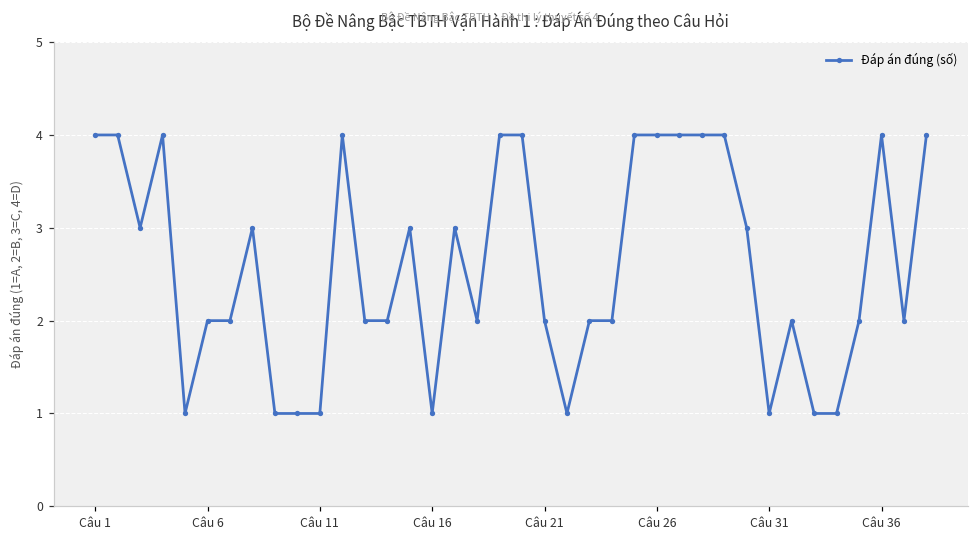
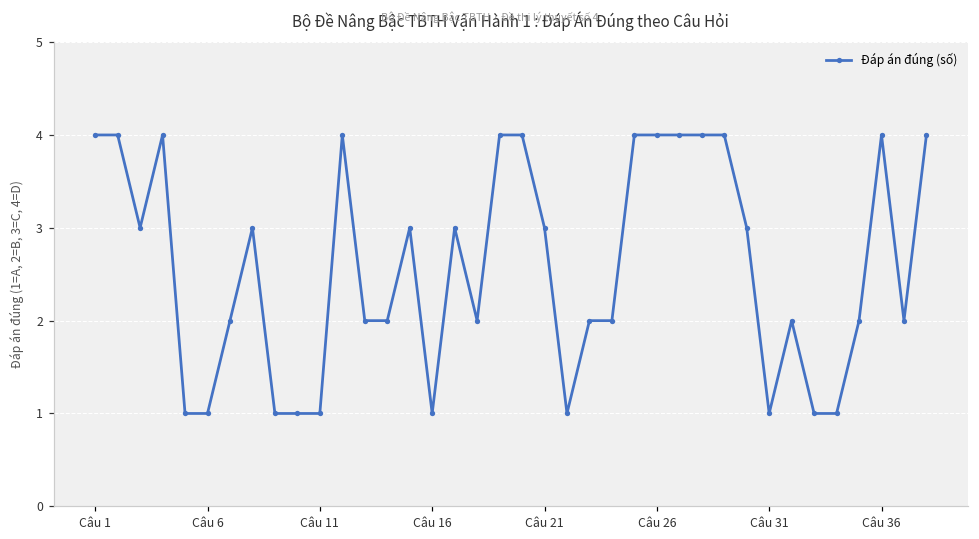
  {
    "Câu 1": 4,
-   "Câu 6": 2,
+   "Câu 6": 1,
    "Câu 11": 1,
    "Câu 16": 1,
-   "Câu 21": 2,
+   "Câu 21": 3,
    "Câu 26": 4,
    "Câu 31": 1,
    "Câu 36": 4
  }
